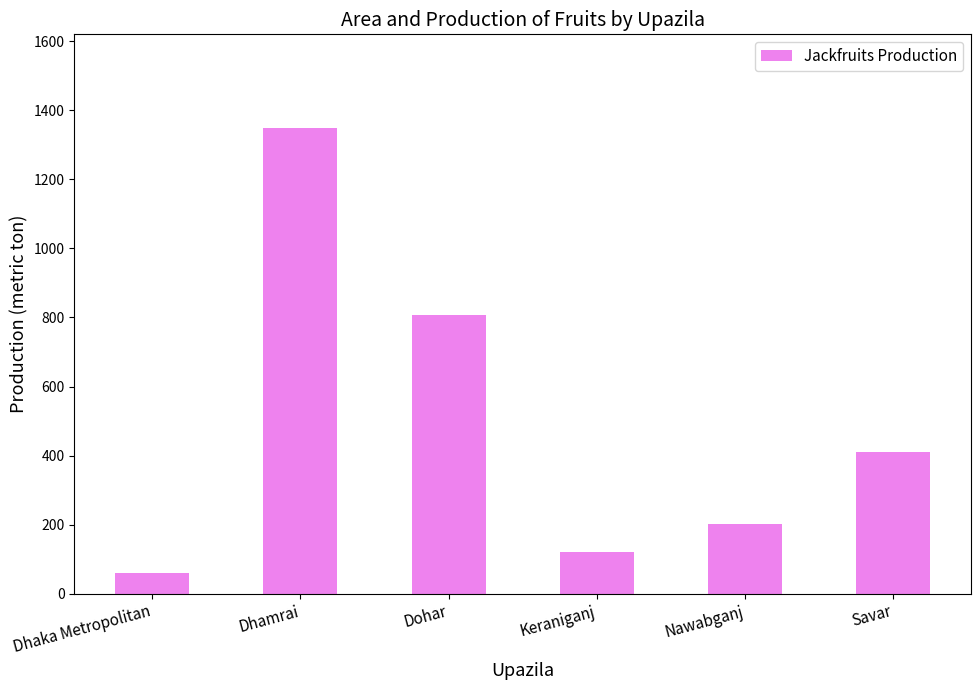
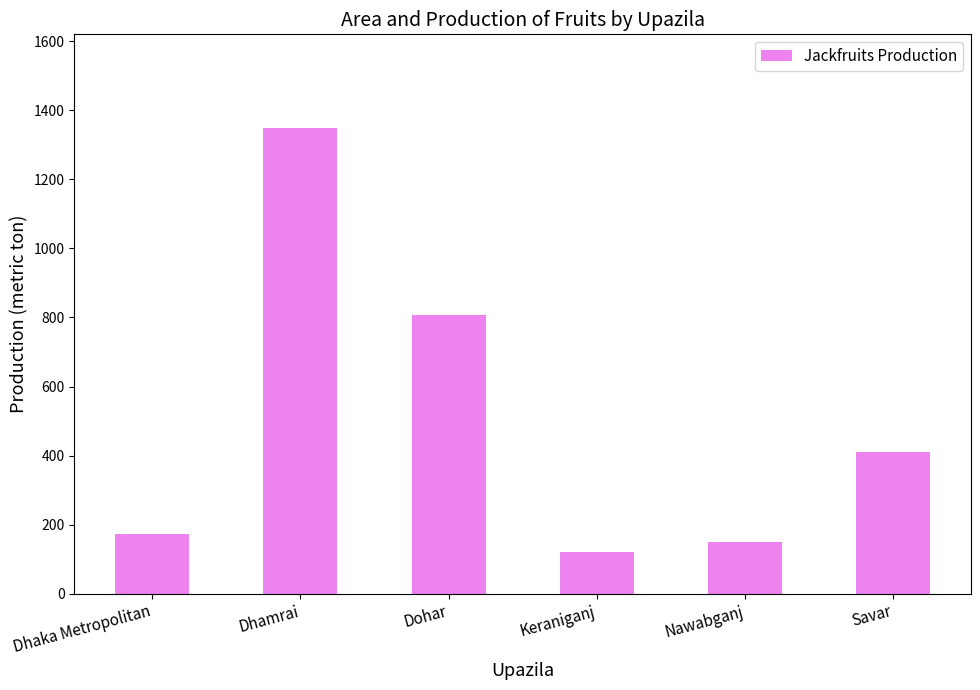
  {
-   "Dhaka Metropolitan": 60,
+   "Dhaka Metropolitan": 170,
    "Dhamrai": 1350,
    "Dohar": 810,
    "Keraniganj": 120,
-   "Nawabganj": 200,
+   "Nawabganj": 150,
    "Savar": 410
  }
